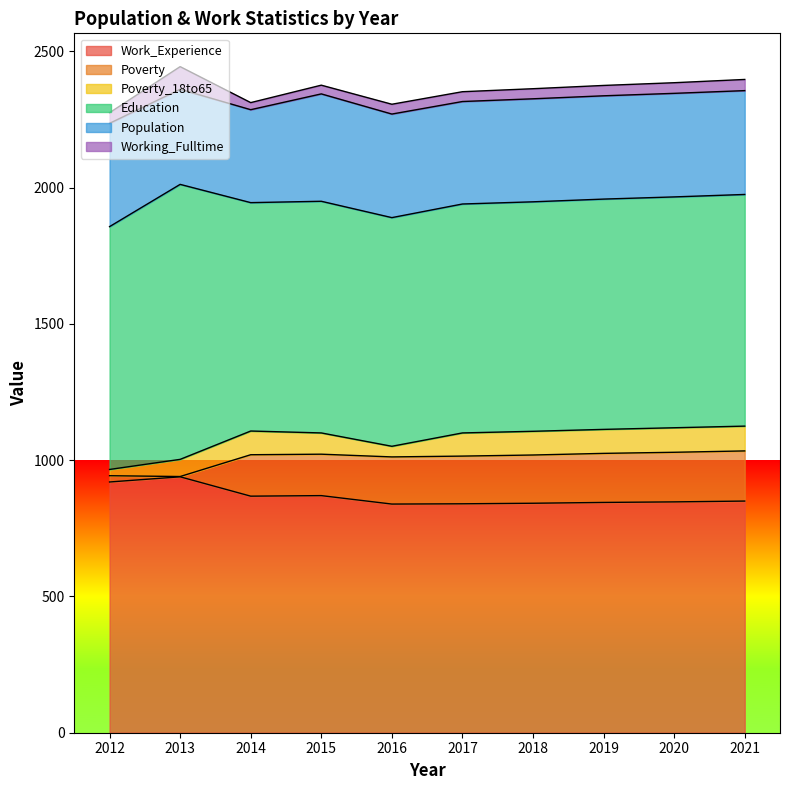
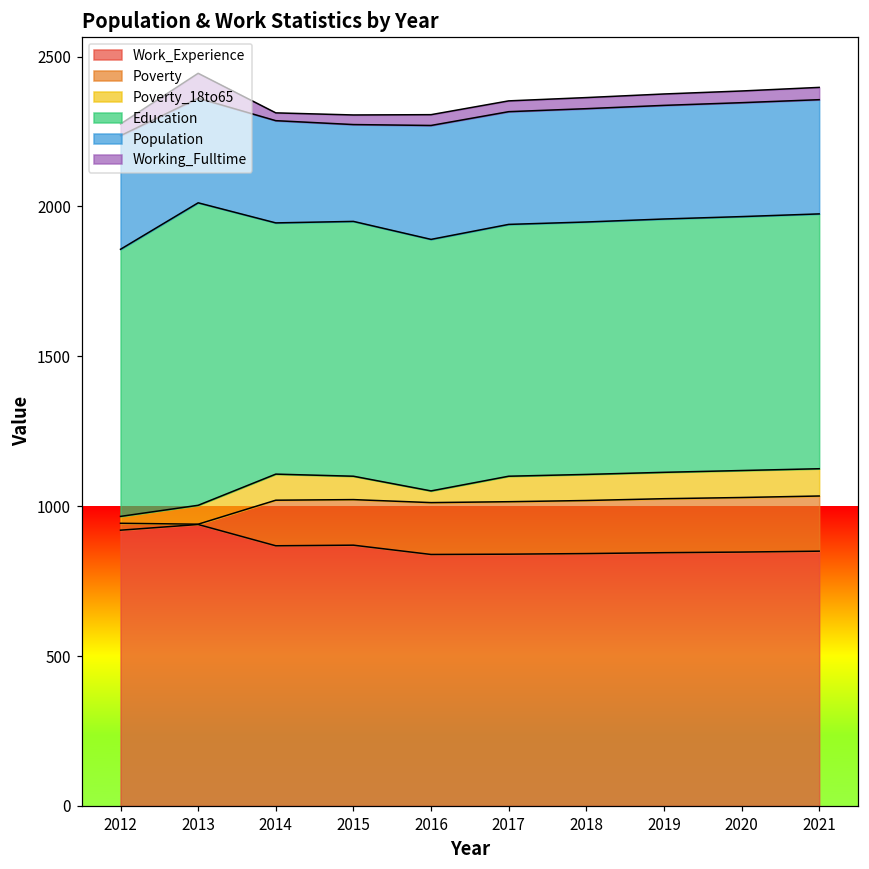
  {
    "Poverty_18to65": {
      "2012": 20,
      "2013": 60,
      "2014": 90,
      "2015": 80,
      "2016": 40,
      "2017": 90,
      "2018": 90,
      "2019": 90,
      "2020": 90,
      "2021": 90
    },
    "Education": {
      "2012": 890,
      "2013": 1010,
      "2014": 840,
      "2015": 850,
      "2016": 840,
      "2017": 840,
      "2018": 840,
      "2019": 850,
      "2020": 850,
      "2021": 850
    },
    "Population": {
      "2014": 340,
-     "2015": 390,
+     "2015": 320,
      "2016": 380,
      "2017": 380,
      "2018": 380,
      "2019": 380,
      "2020": 380,
      "2021": 380
    },
    "Working_Fulltime": {
      "2014": 30,
      "2015": 30,
      "2016": 40,
      "2017": 40,
      "2018": 40,
      "2019": 40,
      "2020": 40,
      "2021": 40
    }
  }
